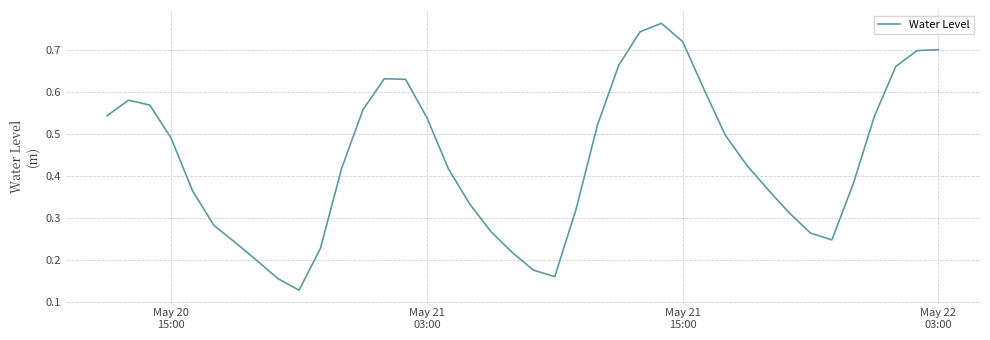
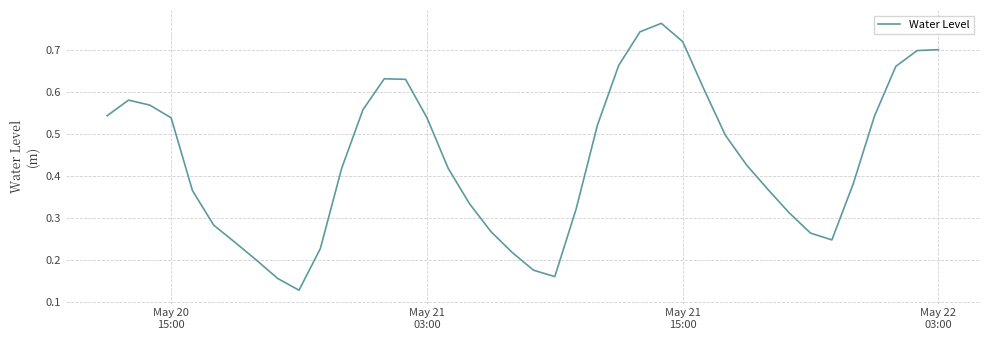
  {
-   "May 20 15:00": 0.49,
+   "May 20 15:00": 0.54,
    "May 21 03:00": 0.54,
    "May 21 15:00": 0.72,
    "May 22 03:00": 0.70
  }
